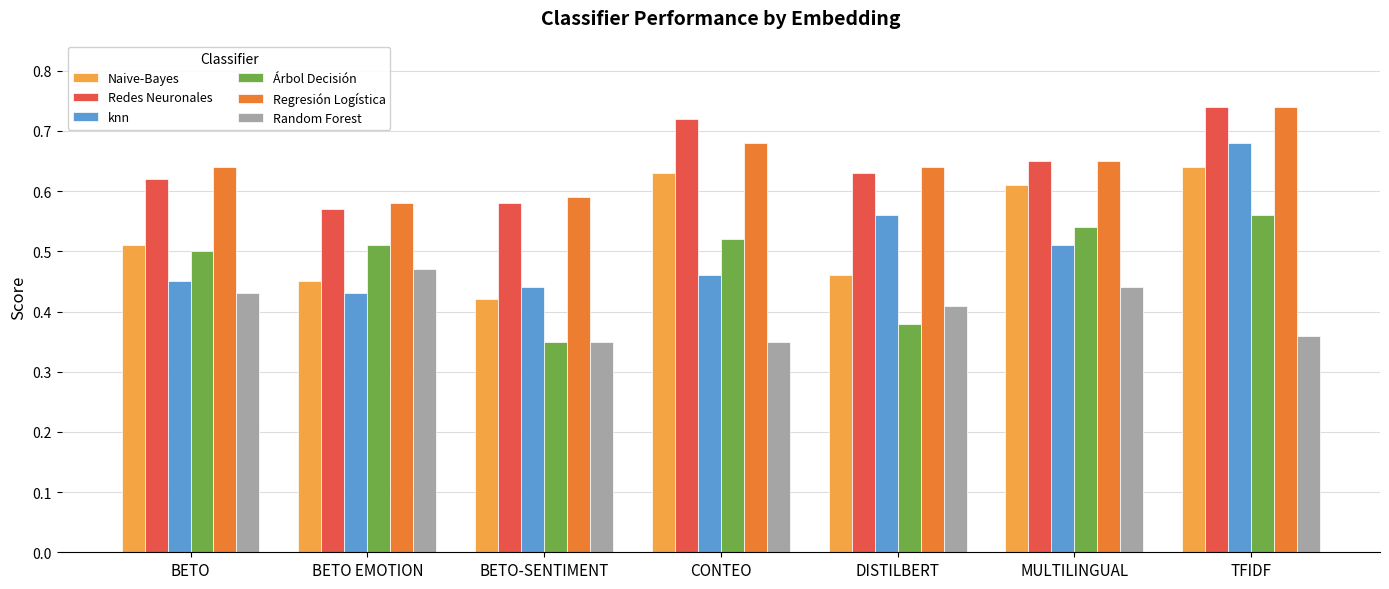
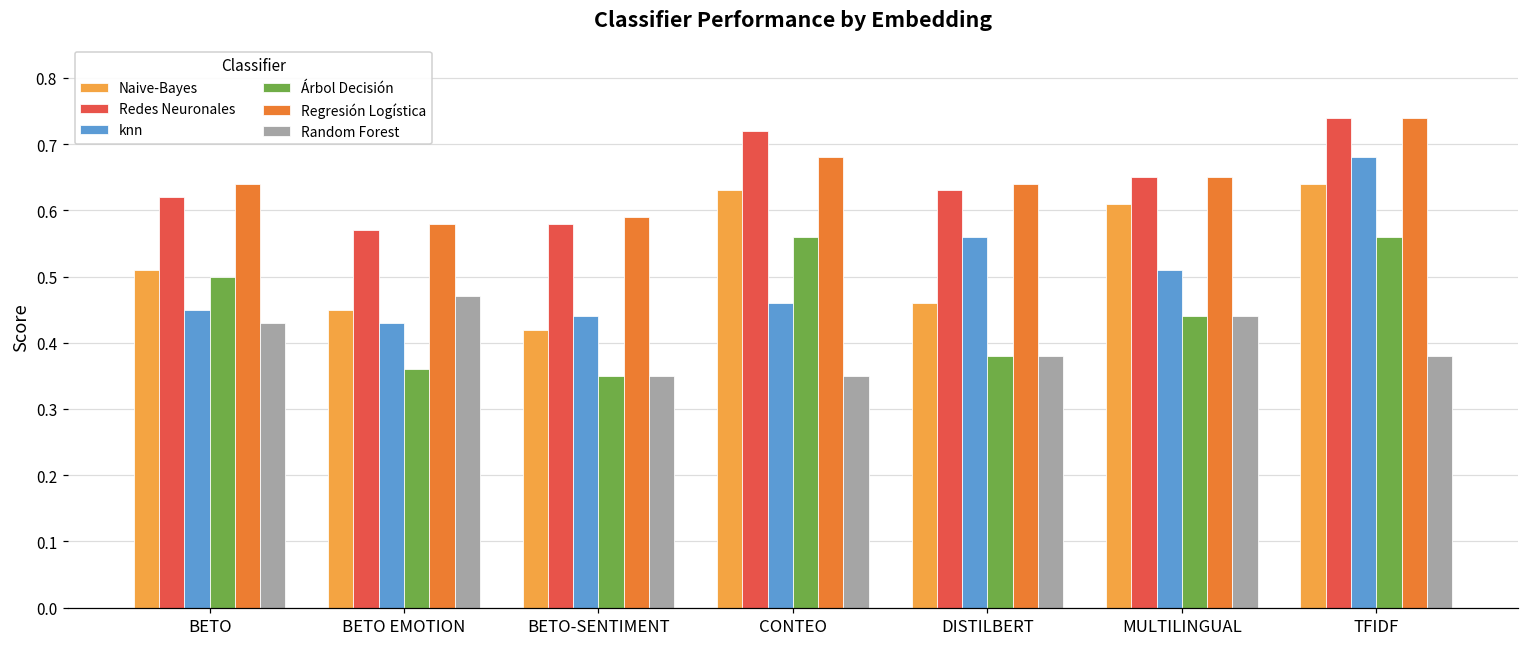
  {
    "knn": {
      "BETO": 0.45,
      "BETO EMOTION": 0.43,
      "BETO-SENTIMENT": 0.44,
      "CONTEO": 0.46,
      "DISTILBERT": 0.56,
      "MULTILINGUAL": 0.51,
      "TFIDF": 0.68
    },
    "Árbol Decisión": {
      "BETO": 0.50,
-     "BETO EMOTION": 0.51,
+     "BETO EMOTION": 0.36,
      "BETO-SENTIMENT": 0.35,
-     "CONTEO": 0.52,
+     "CONTEO": 0.56,
      "DISTILBERT": 0.38,
-     "MULTILINGUAL": 0.54,
+     "MULTILINGUAL": 0.44,
      "TFIDF": 0.56
    },
    "Random Forest": {
      "BETO": 0.43,
      "BETO EMOTION": 0.47,
      "BETO-SENTIMENT": 0.35,
      "CONTEO": 0.35,
-     "DISTILBERT": 0.41,
+     "DISTILBERT": 0.38,
      "MULTILINGUAL": 0.44,
-     "TFIDF": 0.36
+     "TFIDF": 0.38
    }
  }
